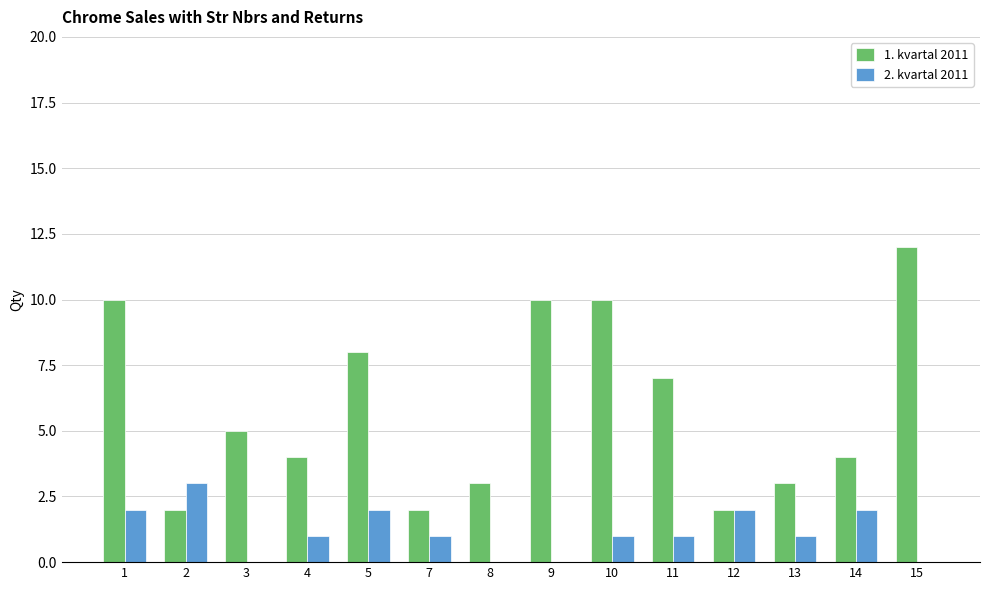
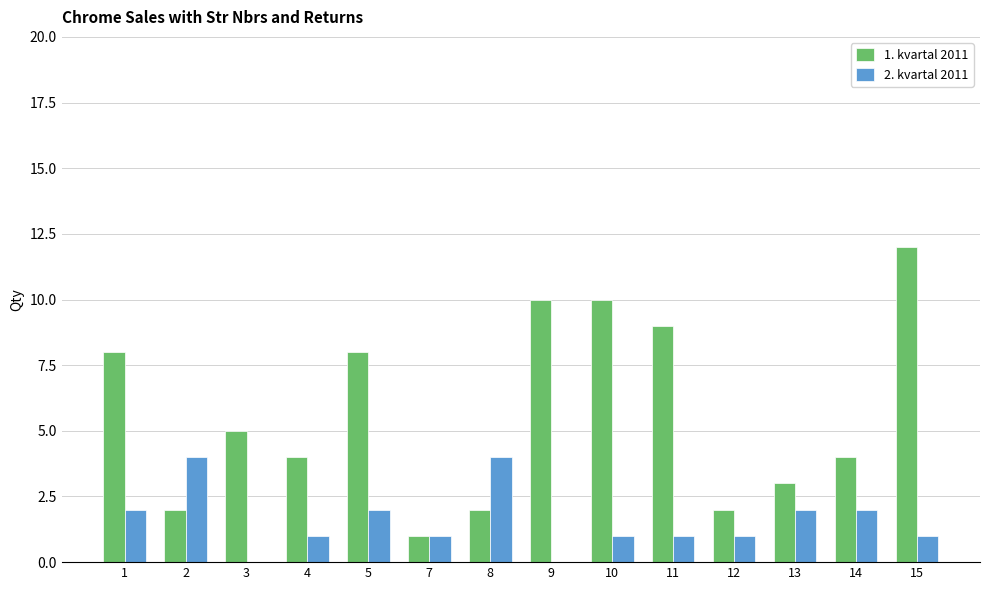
  {
    "1. kvartal 2011": {
-     "1": 10,
+     "1": 8,
      "2": 2,
      "3": 5,
      "4": 4,
      "5": 8,
-     "7": 2,
-     "8": 3,
+     "7": 1,
+     "8": 2,
      "9": 10,
      "10": 10,
-     "11": 7,
+     "11": 9,
      "12": 2,
      "13": 3,
      "14": 4,
      "15": 12
    },
    "2. kvartal 2011": {
      "1": 2,
-     "2": 3,
+     "2": 4,
      "3": 0,
      "4": 1,
      "5": 2,
      "7": 1,
-     "8": 0,
+     "8": 4,
      "9": 0,
      "10": 1,
      "11": 1,
-     "12": 2,
-     "13": 1,
+     "12": 1,
+     "13": 2,
      "14": 2,
-     "15": 0
+     "15": 1
    }
  }
